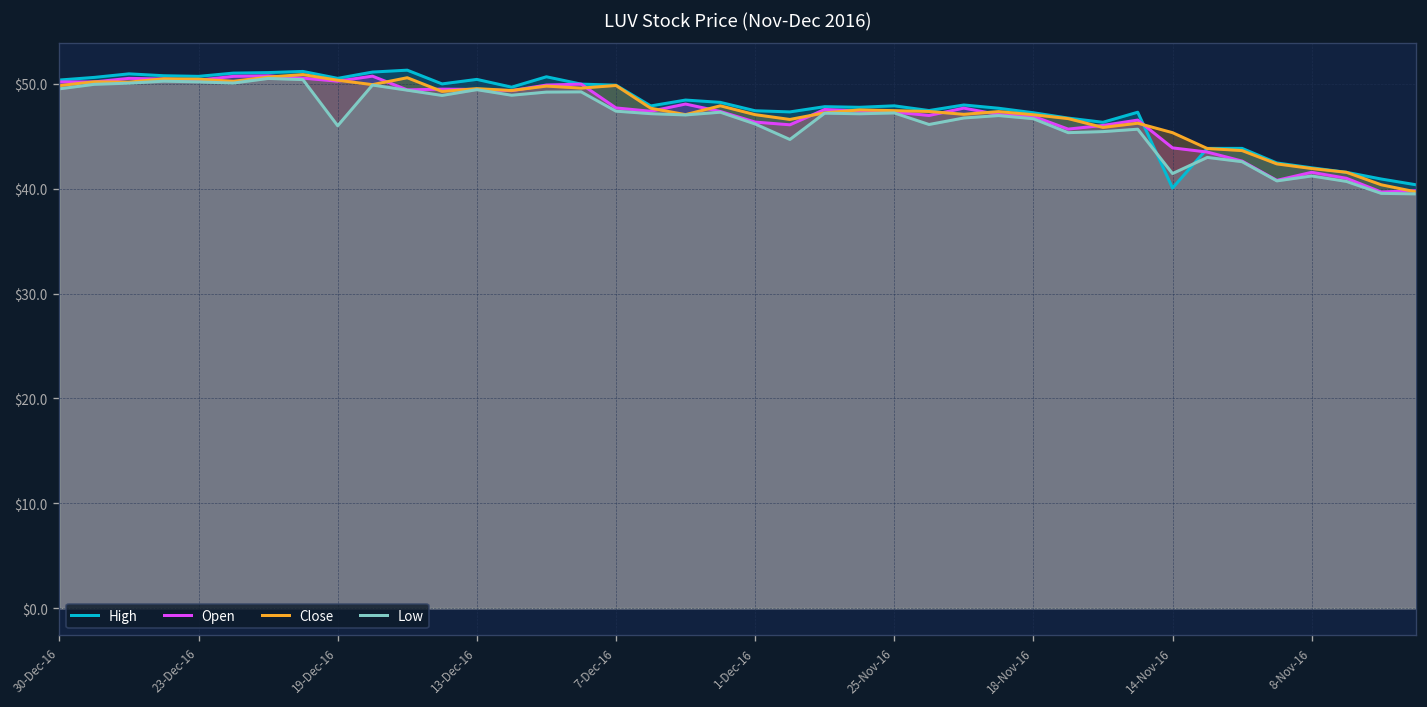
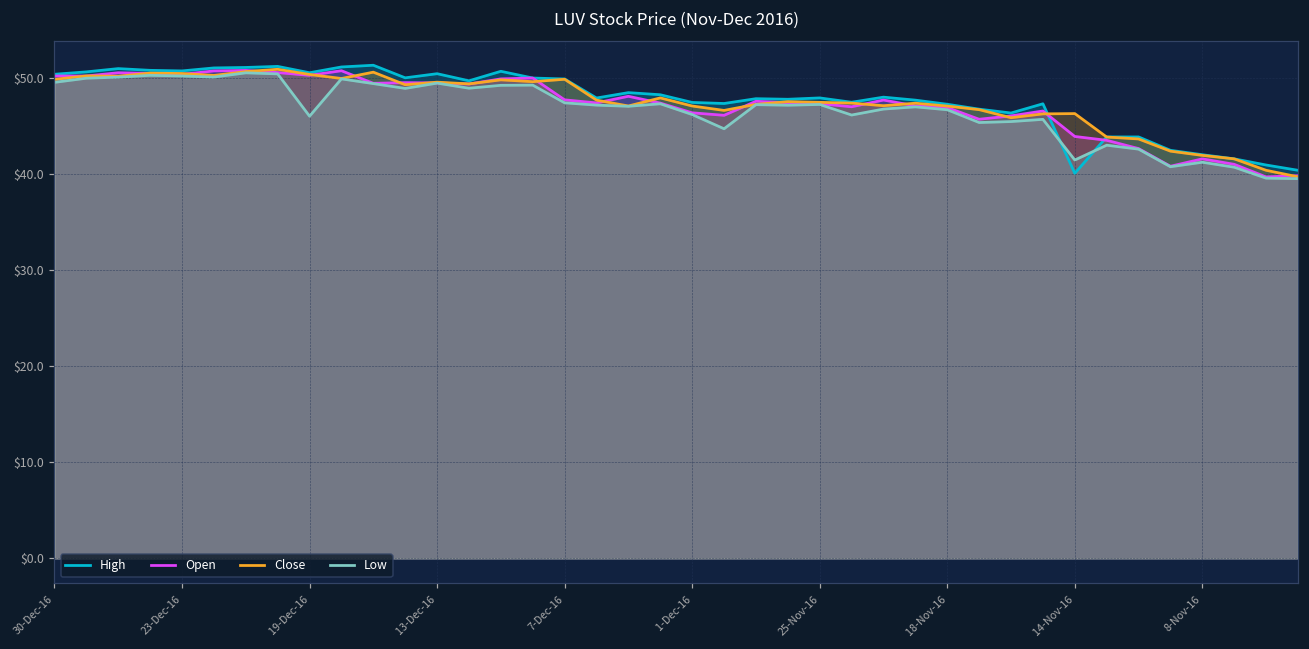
  {
    "High": {
      "13-Dec-16": "$50",
      "1-Dec-16": "$47",
      "25-Nov-16": "$48",
      "14-Nov-16": "$40"
    },
    "Open": {
      "7-Dec-16": "$48",
      "14-Nov-16": "$44",
      "8-Nov-16": "$42"
    },
    "Close": {
      "30-Dec-16": "$50",
      "1-Dec-16": "$47",
-     "14-Nov-16": "$45"
+     "14-Nov-16": "$46"
    },
    "Low": {
      "30-Dec-16": "$50",
      "19-Dec-16": "$46",
      "7-Dec-16": "$47",
      "14-Nov-16": "$41",
      "8-Nov-16": "$41"
    }
  }
